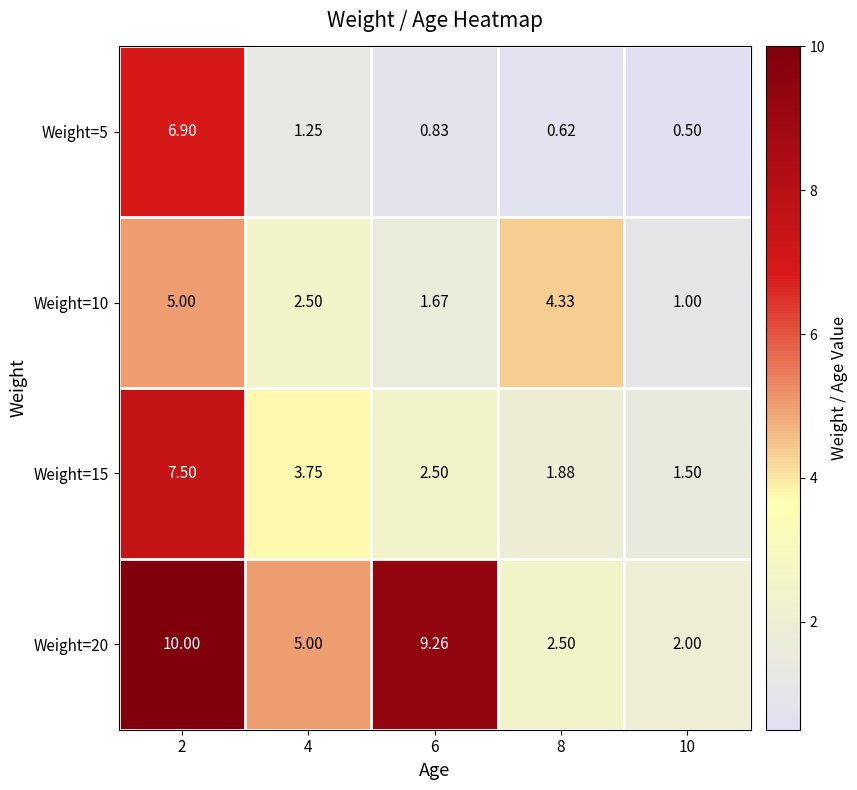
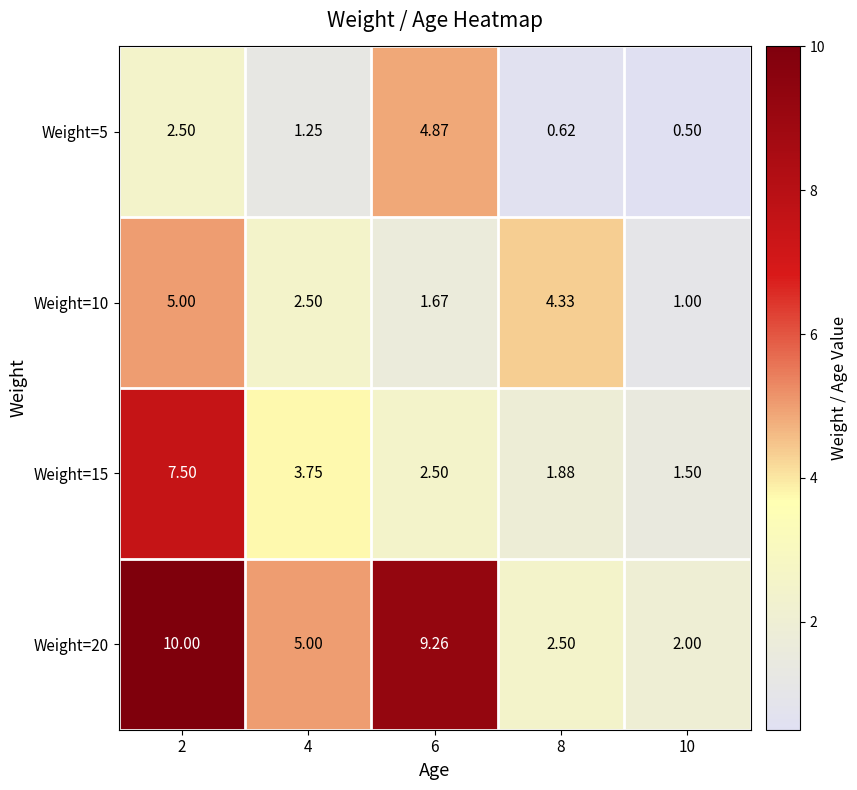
  {
    "Weight=5": {
-     "2": 6.90,
+     "2": 2.50,
      "4": 1.25,
-     "6": 0.83,
+     "6": 4.87,
      "8": 0.62,
      "10": 0.50
    },
    "Weight=10": {
      "2": 5.00,
      "4": 2.50,
      "6": 1.67,
      "8": 4.33,
      "10": 1.00
    },
    "Weight=15": {
      "2": 7.50,
      "4": 3.75,
      "6": 2.50,
      "8": 1.88,
      "10": 1.50
    },
    "Weight=20": {
      "2": 10.00,
      "4": 5.00,
      "6": 9.26,
      "8": 2.50,
      "10": 2.00
    }
  }
